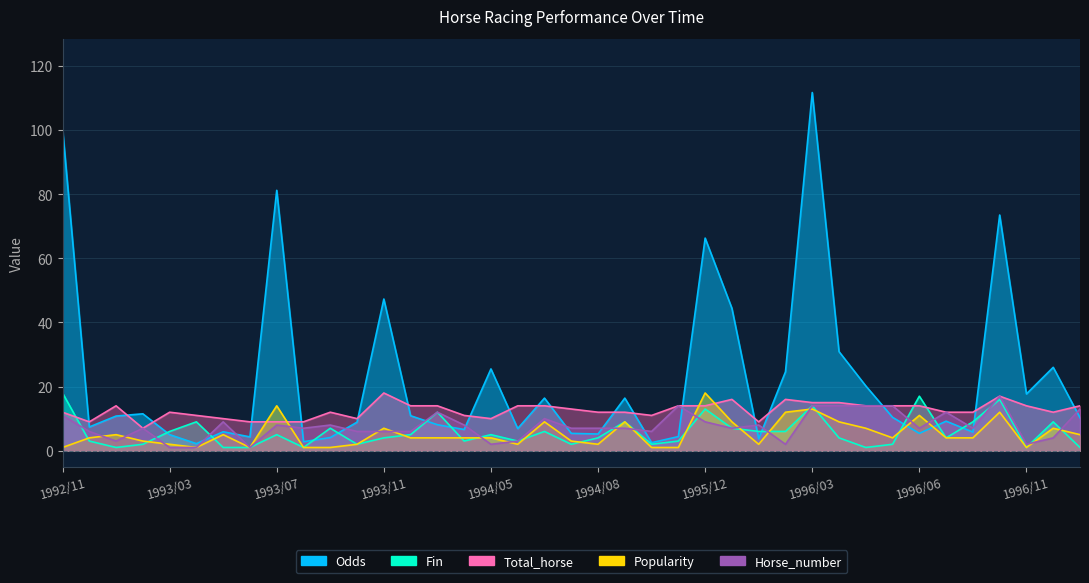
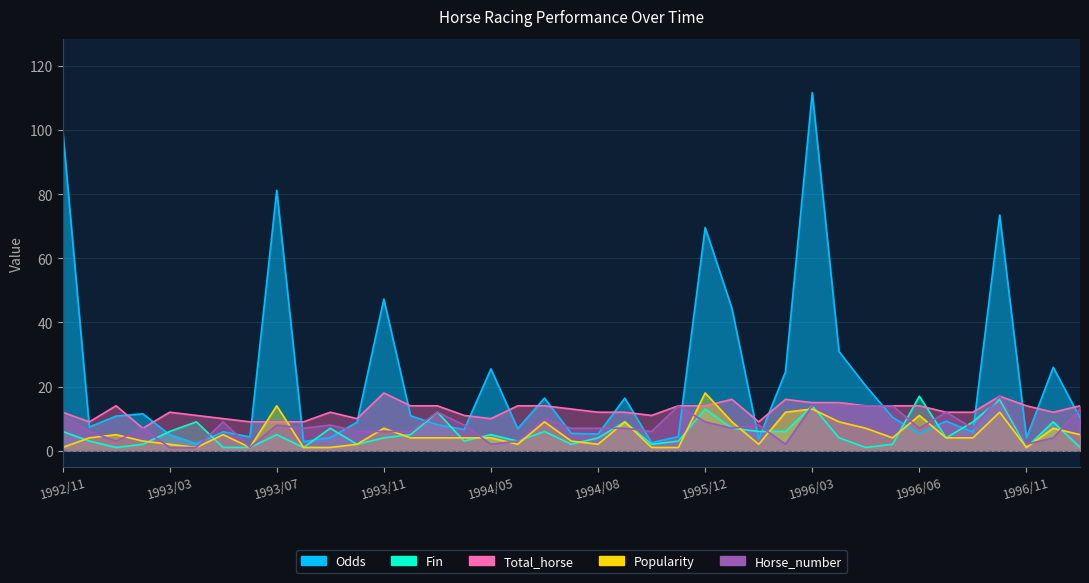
  {
    "Odds": {
      "1992/11": 101,
      "1993/03": 5,
      "1993/07": 81,
      "1993/11": 47,
      "1994/05": 26,
      "1994/08": 5,
-     "1995/12": 66,
+     "1995/12": 70,
      "1996/03": 112,
      "1996/06": 5,
-     "1996/11": 18
+     "1996/11": 4
    },
    "Fin": {
-     "1992/11": 18,
+     "1992/11": 6,
      "1993/03": 6,
      "1993/07": 5,
      "1993/11": 4,
      "1994/05": 5,
      "1994/08": 4,
      "1995/12": 13,
      "1996/06": 17
    },
    "Popularity": {
      "1992/11": 1,
      "1993/03": 2,
      "1993/07": 14,
      "1993/11": 7,
      "1994/05": 4,
      "1994/08": 2,
      "1995/12": 18,
      "1996/03": 13,
      "1996/06": 11
    }
  }
